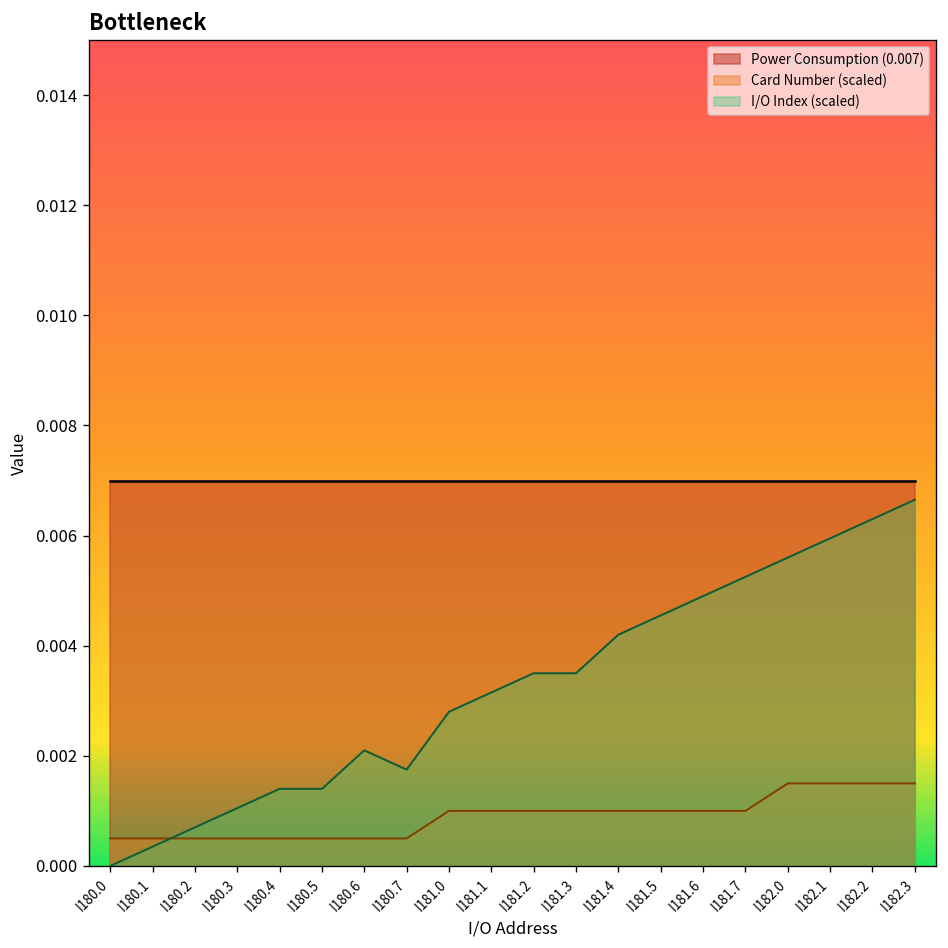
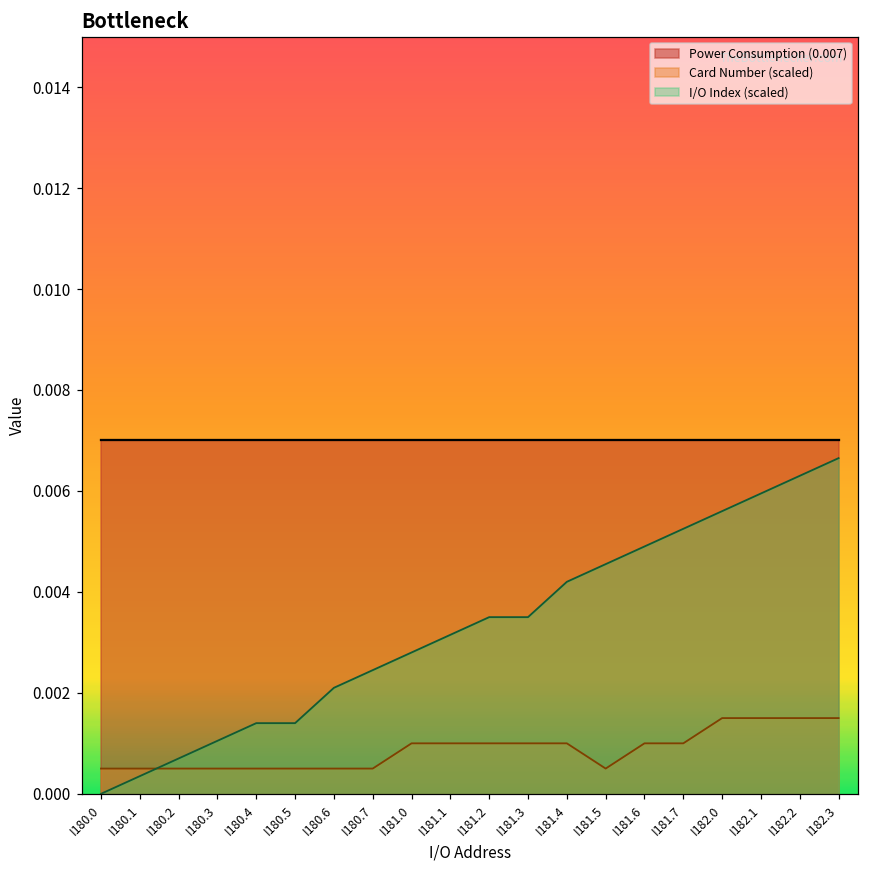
  {
    "Power Consumption (0.007)": {
      "I180.0": 0.0070,
      "I180.1": 0.0070,
      "I180.2": 0.0070,
      "I180.3": 0.0070,
      "I180.4": 0.0070,
      "I180.5": 0.0070,
      "I180.6": 0.0070,
      "I180.7": 0.0070,
      "I181.0": 0.0070,
      "I181.1": 0.0070,
      "I181.2": 0.0070,
      "I181.3": 0.0070,
      "I181.4": 0.0070,
      "I181.5": 0.0070,
      "I181.6": 0.0070,
      "I181.7": 0.0070,
      "I182.0": 0.0070,
      "I182.1": 0.0070,
      "I182.2": 0.0070,
      "I182.3": 0.0070
    },
    "Card Number (scaled)": {
      "I180.0": 0.0005,
      "I180.1": 0.0005,
      "I180.2": 0.0005,
      "I180.3": 0.0005,
      "I180.4": 0.0005,
      "I180.5": 0.0005,
      "I180.6": 0.0005,
      "I180.7": 0.0005,
      "I181.0": 0.0010,
      "I181.1": 0.0010,
      "I181.2": 0.0010,
      "I181.3": 0.0010,
      "I181.4": 0.0010,
-     "I181.5": 0.0010,
+     "I181.5": 0.0005,
      "I181.6": 0.0010,
      "I181.7": 0.0010,
      "I182.0": 0.0015,
      "I182.1": 0.0015,
      "I182.2": 0.0015,
      "I182.3": 0.0015
    },
    "I/O Index (scaled)": {
      "I180.0": 0.0000,
      "I180.1": 0.0004,
      "I180.2": 0.0007,
      "I180.3": 0.0011,
      "I180.4": 0.0014,
      "I180.5": 0.0014,
      "I180.6": 0.0021,
-     "I180.7": 0.0018,
+     "I180.7": 0.0025,
      "I181.0": 0.0028,
      "I181.1": 0.0032,
      "I181.2": 0.0035,
      "I181.3": 0.0035,
      "I181.4": 0.0042,
      "I181.5": 0.0046,
      "I181.6": 0.0049,
      "I181.7": 0.0053,
      "I182.0": 0.0056,
      "I182.1": 0.0059,
      "I182.2": 0.0063,
      "I182.3": 0.0067
    }
  }
